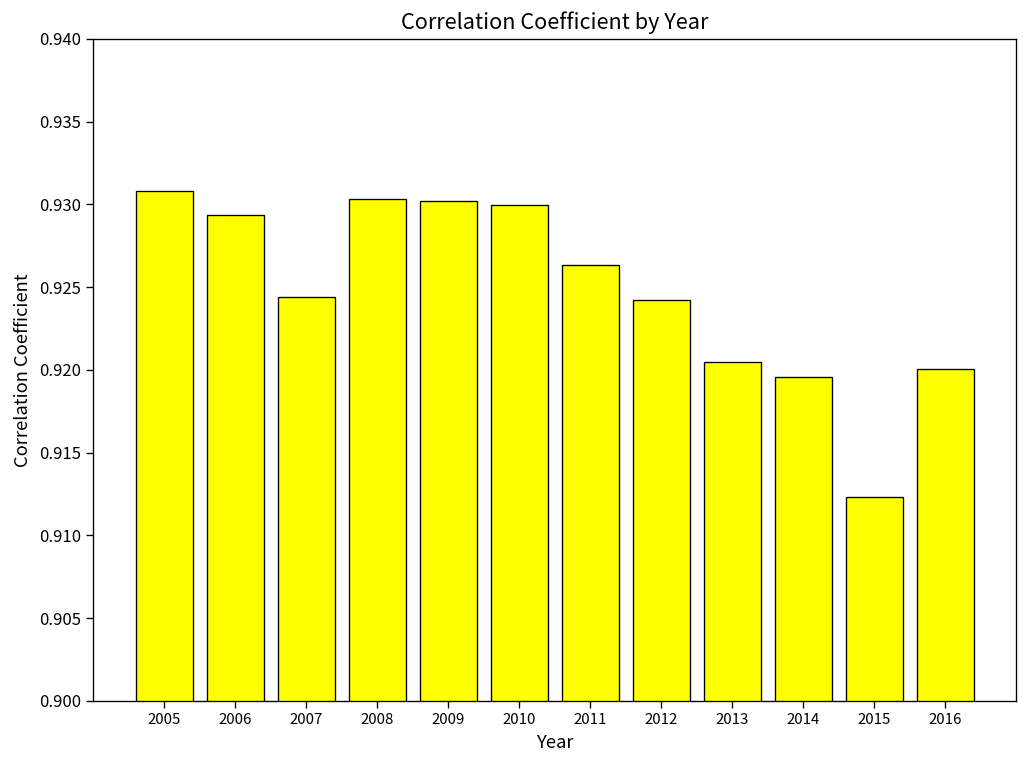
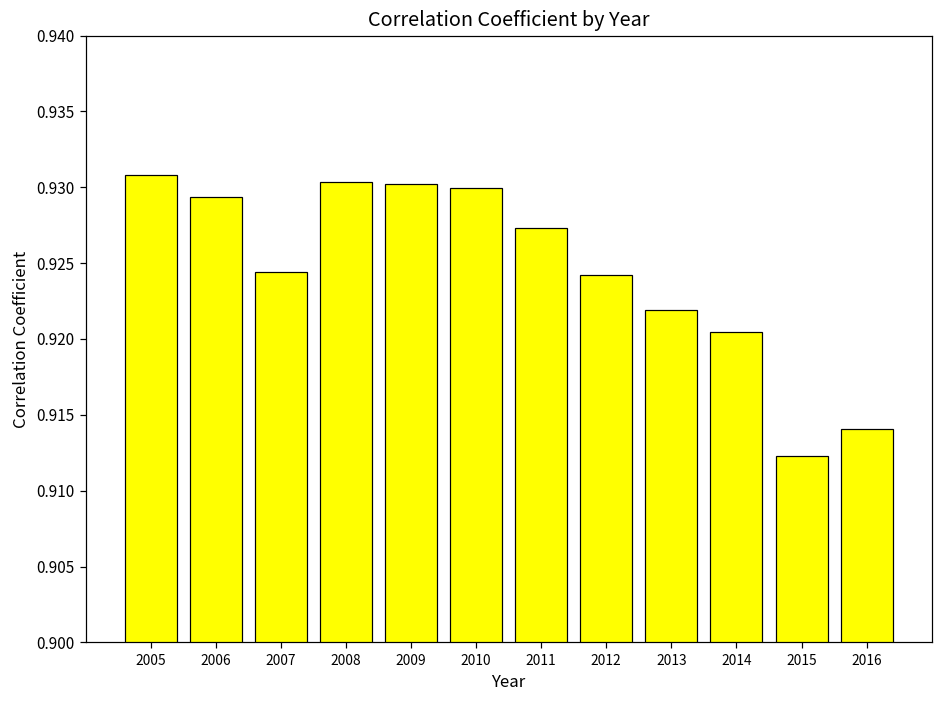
  {
    "2005": 0.9308,
    "2006": 0.9294,
    "2007": 0.9244,
    "2008": 0.9303,
    "2009": 0.9302,
    "2010": 0.9300,
-   "2011": 0.9263,
+   "2011": 0.9273,
    "2012": 0.9242,
-   "2013": 0.9205,
-   "2014": 0.9196,
+   "2013": 0.9219,
+   "2014": 0.9204,
    "2015": 0.9123,
-   "2016": 0.9200
+   "2016": 0.9140
  }
